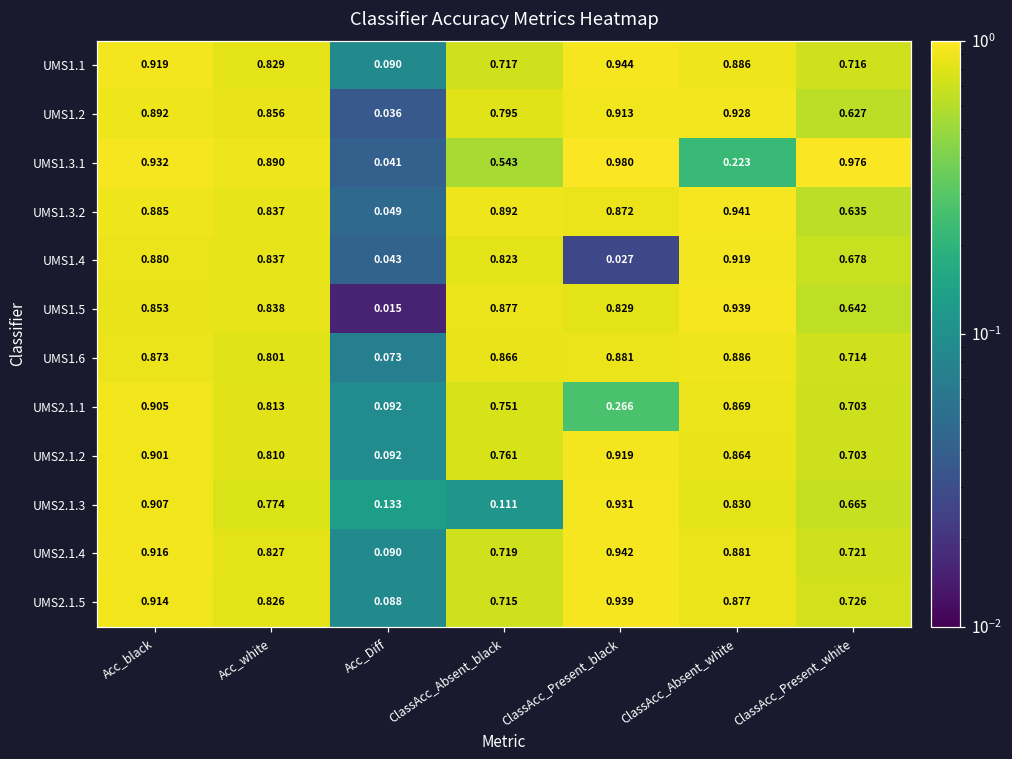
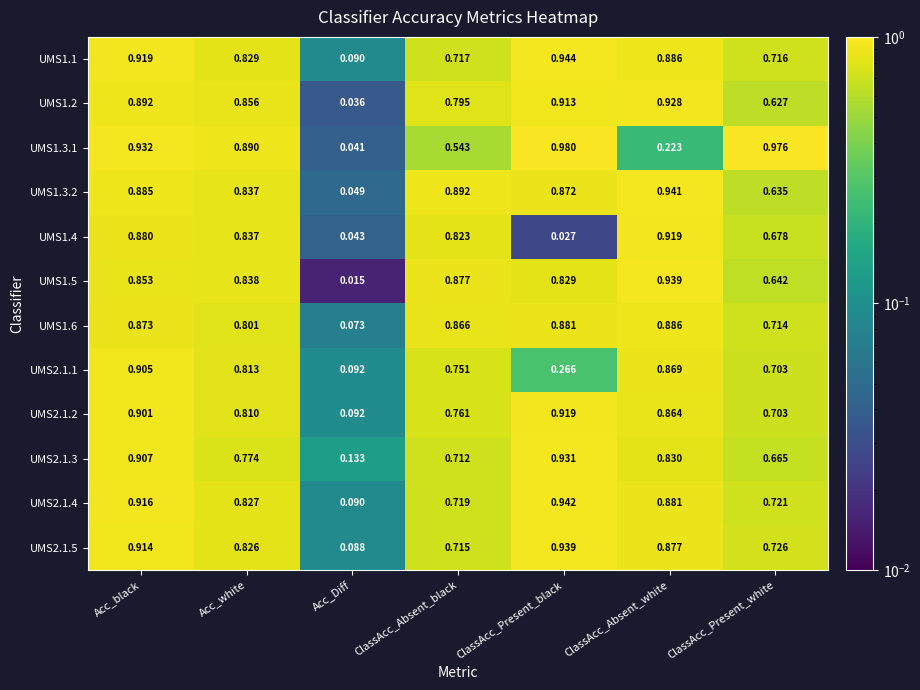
  {
    "UMS1.1": {
      "Acc_black": 0.919,
      "Acc_white": 0.829,
      "Acc_Diff": 0.090,
      "ClassAcc_Absent_black": 0.717,
      "ClassAcc_Present_black": 0.944,
      "ClassAcc_Absent_white": 0.886,
      "ClassAcc_Present_white": 0.716
    },
    "UMS1.2": {
      "Acc_black": 0.892,
      "Acc_white": 0.856,
      "Acc_Diff": 0.036,
      "ClassAcc_Absent_black": 0.795,
      "ClassAcc_Present_black": 0.913,
      "ClassAcc_Absent_white": 0.928,
      "ClassAcc_Present_white": 0.627
    },
    "UMS1.3.1": {
      "Acc_black": 0.932,
      "Acc_white": 0.890,
      "Acc_Diff": 0.041,
      "ClassAcc_Absent_black": 0.543,
      "ClassAcc_Present_black": 0.980,
      "ClassAcc_Absent_white": 0.223,
      "ClassAcc_Present_white": 0.976
    },
    "UMS1.3.2": {
      "Acc_black": 0.885,
      "Acc_white": 0.837,
      "Acc_Diff": 0.049,
      "ClassAcc_Absent_black": 0.892,
      "ClassAcc_Present_black": 0.872,
      "ClassAcc_Absent_white": 0.941,
      "ClassAcc_Present_white": 0.635
    },
    "UMS1.4": {
      "Acc_black": 0.880,
      "Acc_white": 0.837,
      "Acc_Diff": 0.043,
      "ClassAcc_Absent_black": 0.823,
      "ClassAcc_Present_black": 0.027,
      "ClassAcc_Absent_white": 0.919,
      "ClassAcc_Present_white": 0.678
    },
    "UMS1.5": {
      "Acc_black": 0.853,
      "Acc_white": 0.838,
      "Acc_Diff": 0.015,
      "ClassAcc_Absent_black": 0.877,
      "ClassAcc_Present_black": 0.829,
      "ClassAcc_Absent_white": 0.939,
      "ClassAcc_Present_white": 0.642
    },
    "UMS1.6": {
      "Acc_black": 0.873,
      "Acc_white": 0.801,
      "Acc_Diff": 0.073,
      "ClassAcc_Absent_black": 0.866,
      "ClassAcc_Present_black": 0.881,
      "ClassAcc_Absent_white": 0.886,
      "ClassAcc_Present_white": 0.714
    },
    "UMS2.1.1": {
      "Acc_black": 0.905,
      "Acc_white": 0.813,
      "Acc_Diff": 0.092,
      "ClassAcc_Absent_black": 0.751,
      "ClassAcc_Present_black": 0.266,
      "ClassAcc_Absent_white": 0.869,
      "ClassAcc_Present_white": 0.703
    },
    "UMS2.1.2": {
      "Acc_black": 0.901,
      "Acc_white": 0.810,
      "Acc_Diff": 0.092,
      "ClassAcc_Absent_black": 0.761,
      "ClassAcc_Present_black": 0.919,
      "ClassAcc_Absent_white": 0.864,
      "ClassAcc_Present_white": 0.703
    },
    "UMS2.1.3": {
      "Acc_black": 0.907,
      "Acc_white": 0.774,
      "Acc_Diff": 0.133,
-     "ClassAcc_Absent_black": 0.111,
+     "ClassAcc_Absent_black": 0.712,
      "ClassAcc_Present_black": 0.931,
      "ClassAcc_Absent_white": 0.830,
      "ClassAcc_Present_white": 0.665
    },
    "UMS2.1.4": {
      "Acc_black": 0.916,
      "Acc_white": 0.827,
      "Acc_Diff": 0.090,
      "ClassAcc_Absent_black": 0.719,
      "ClassAcc_Present_black": 0.942,
      "ClassAcc_Absent_white": 0.881,
      "ClassAcc_Present_white": 0.721
    },
    "UMS2.1.5": {
      "Acc_black": 0.914,
      "Acc_white": 0.826,
      "Acc_Diff": 0.088,
      "ClassAcc_Absent_black": 0.715,
      "ClassAcc_Present_black": 0.939,
      "ClassAcc_Absent_white": 0.877,
      "ClassAcc_Present_white": 0.726
    }
  }
